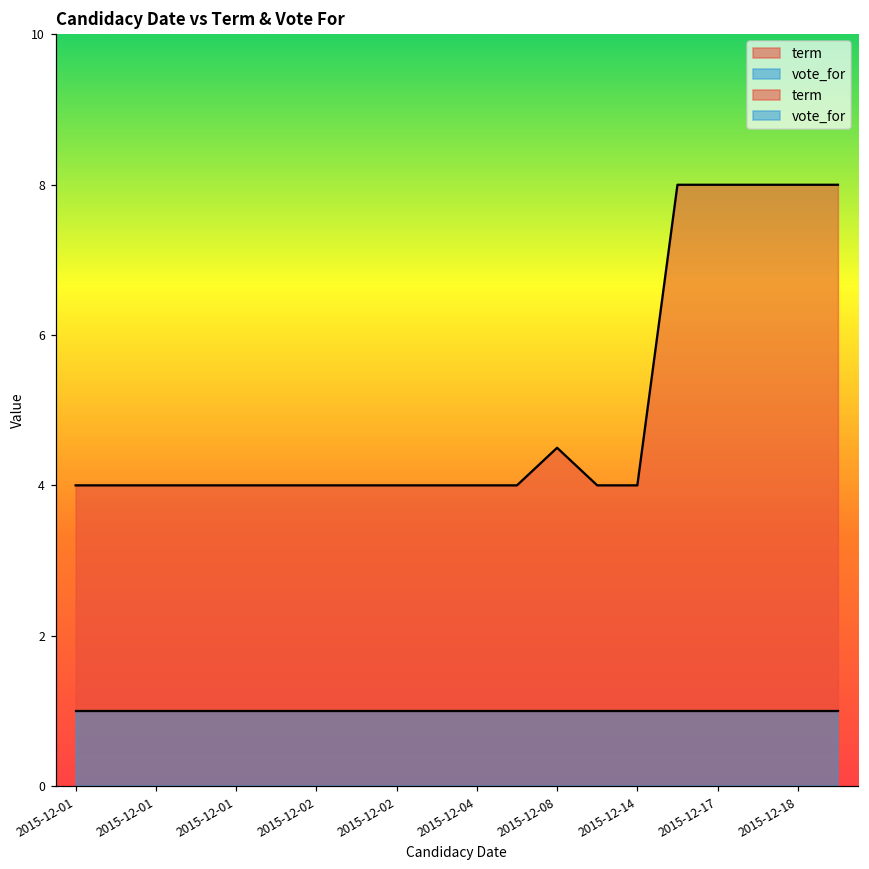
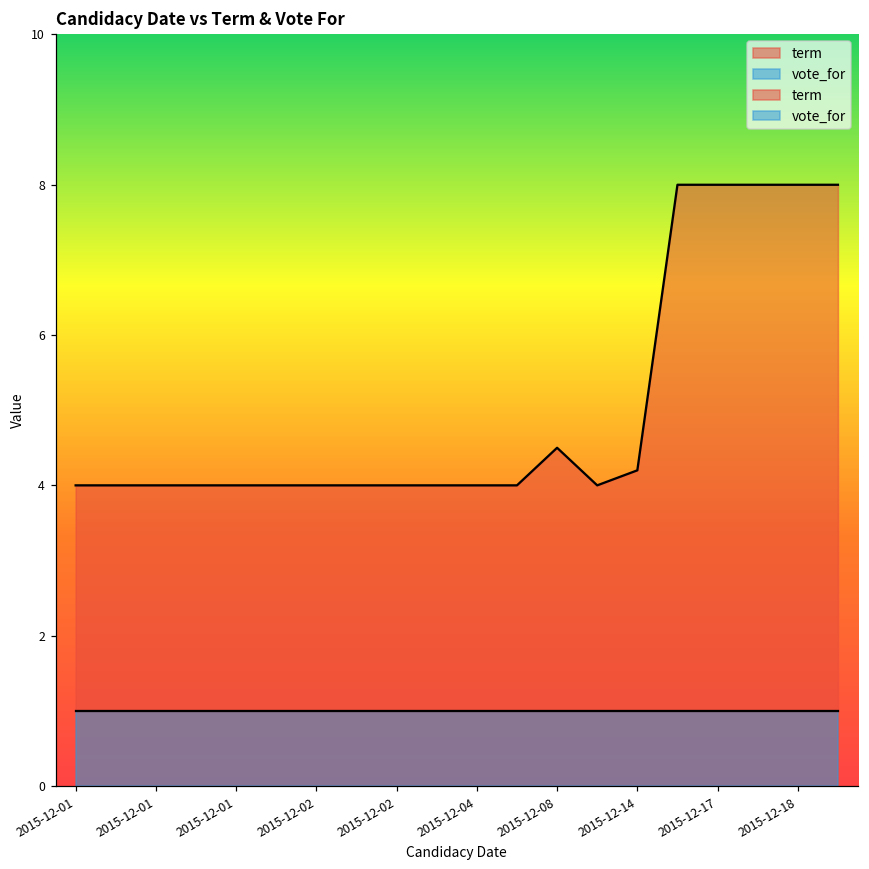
  {
    "term": {
      "2015-12-04": 4.0,
      "2015-12-08": 4.5,
-     "2015-12-14": 4.0,
+     "2015-12-14": 4.2,
      "2015-12-18": 8.0
    },
    "vote_for": {
      "2015-12-04": 1.0,
      "2015-12-08": 1.0,
      "2015-12-14": 1.0,
      "2015-12-18": 1.0
    }
  }
